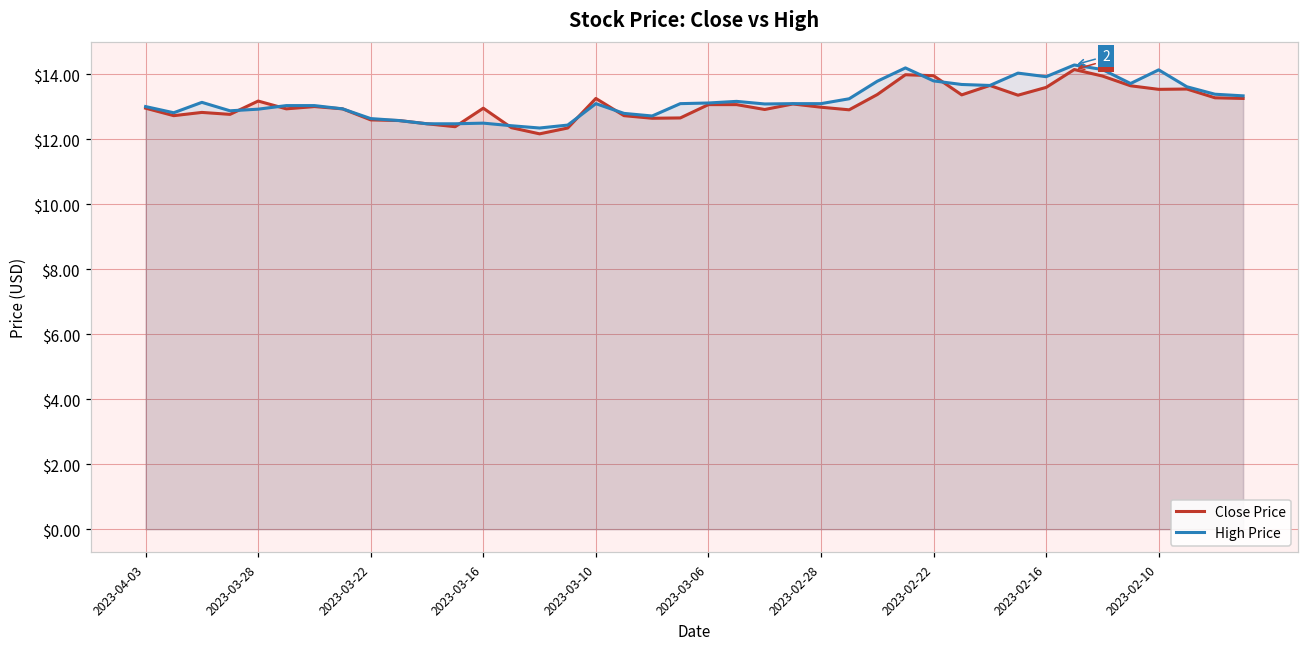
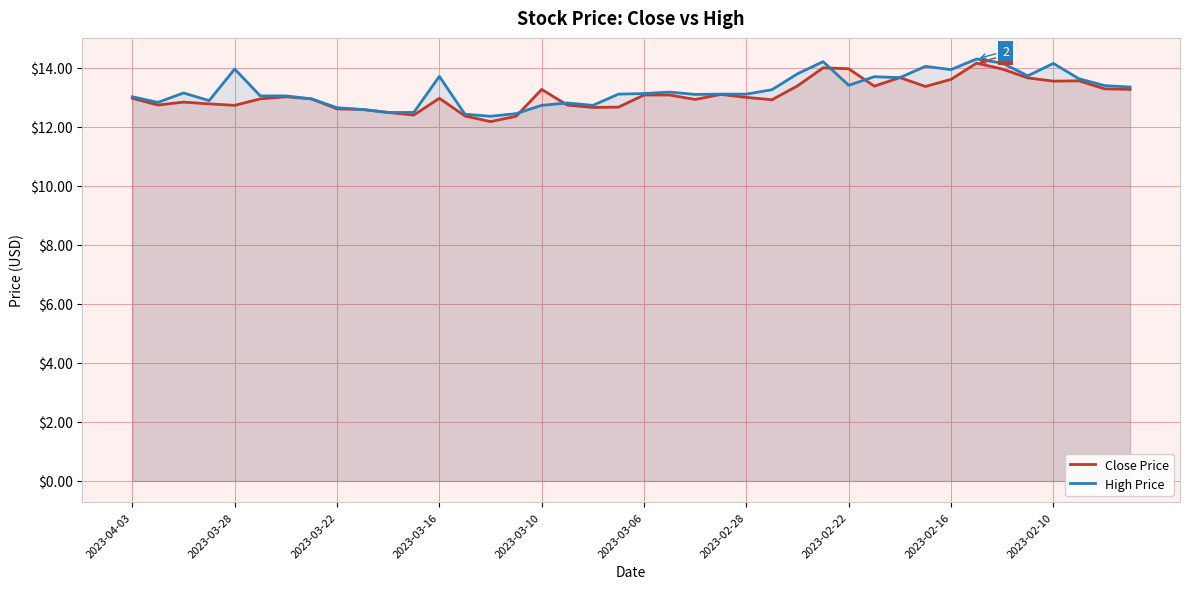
  {
    "Close Price": {
-     "2023-03-28": "$13.2",
+     "2023-03-28": "$12.7",
      "2023-03-16": "$13.0",
      "2023-03-10": "$13.3",
      "2023-02-28": "$13.0",
      "2023-02-22": "$14.0",
      "2023-02-16": "$13.6",
      "2023-02-10": "$13.5"
    },
    "High Price": {
-     "2023-03-28": "$12.9",
-     "2023-03-16": "$12.5",
-     "2023-03-10": "$13.1",
+     "2023-03-28": "$14.0",
+     "2023-03-16": "$13.7",
+     "2023-03-10": "$12.7",
      "2023-02-28": "$13.1",
-     "2023-02-22": "$13.8",
+     "2023-02-22": "$13.4",
      "2023-02-16": "$13.9",
      "2023-02-10": "$14.1"
    }
  }
